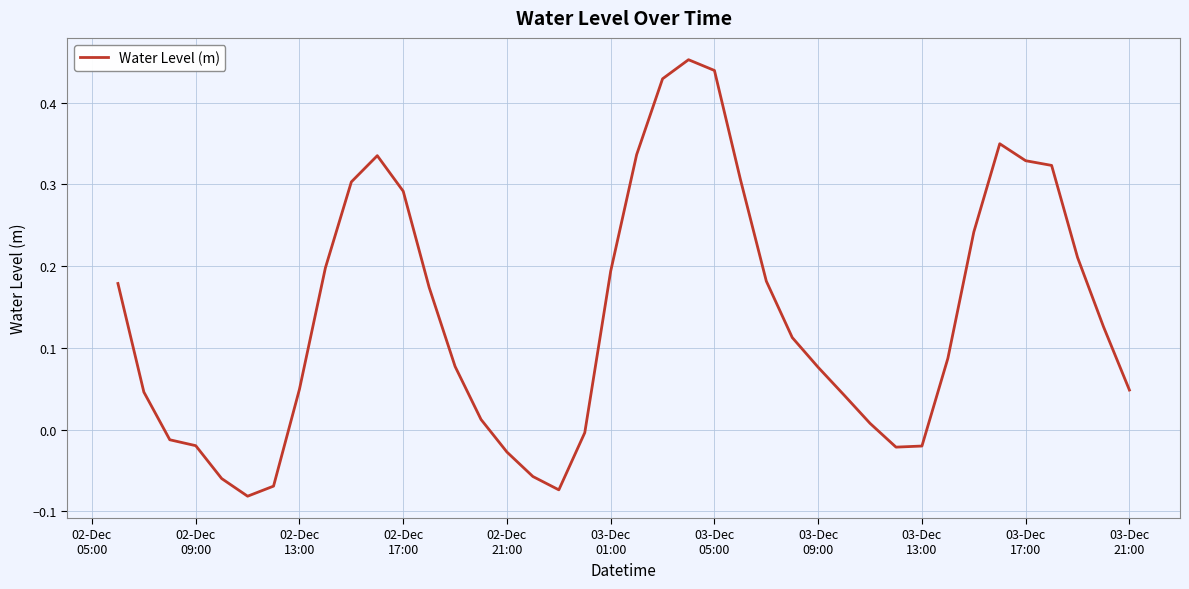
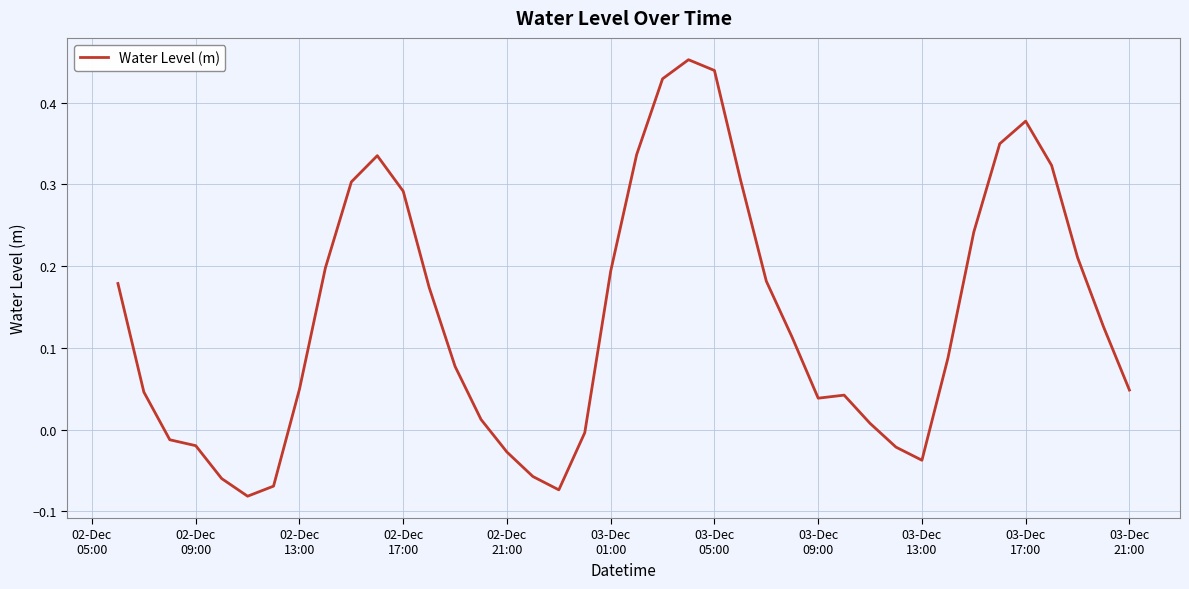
  {
    "02-Dec 09:00": -0.02,
    "02-Dec 13:00": 0.05,
    "02-Dec 17:00": 0.29,
    "02-Dec 21:00": -0.03,
    "03-Dec 01:00": 0.19,
    "03-Dec 05:00": 0.44,
-   "03-Dec 09:00": 0.08,
-   "03-Dec 13:00": -0.02,
-   "03-Dec 17:00": 0.33,
+   "03-Dec 09:00": 0.04,
+   "03-Dec 13:00": -0.04,
+   "03-Dec 17:00": 0.38,
    "03-Dec 21:00": 0.05
  }
